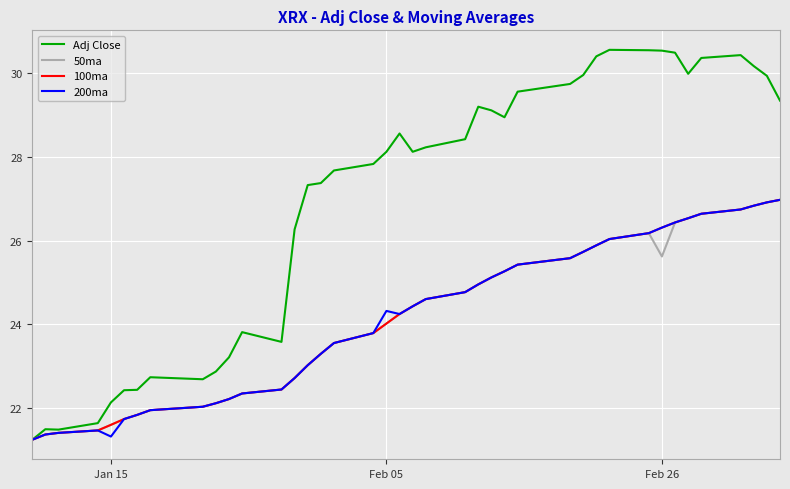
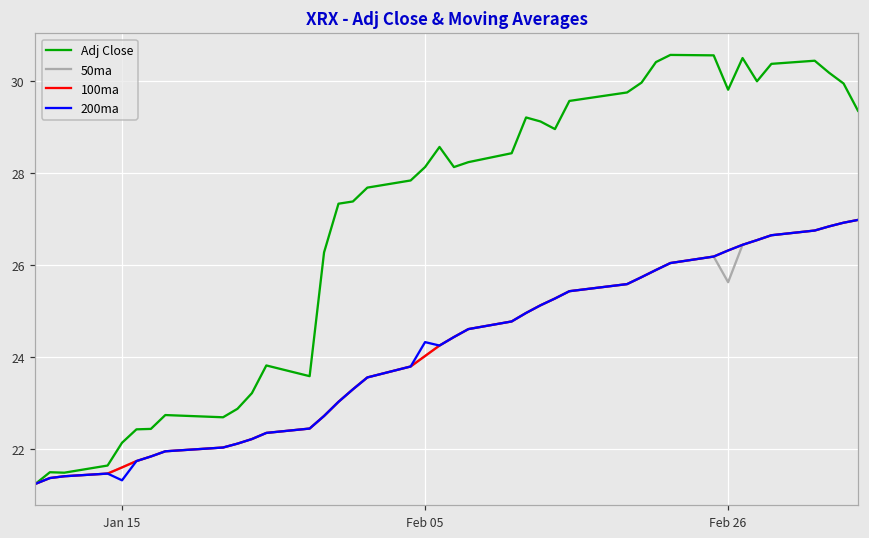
  {
    "Adj Close": {
      "Jan 15": 22.1,
      "Feb 05": 28.1,
-     "Feb 26": 30.5
+     "Feb 26": 29.8
    },
    "50ma": {
      "Feb 26": 25.6
    },
    "200ma": {
      "Jan 15": 21.3,
      "Feb 05": 24.3
    }
  }
